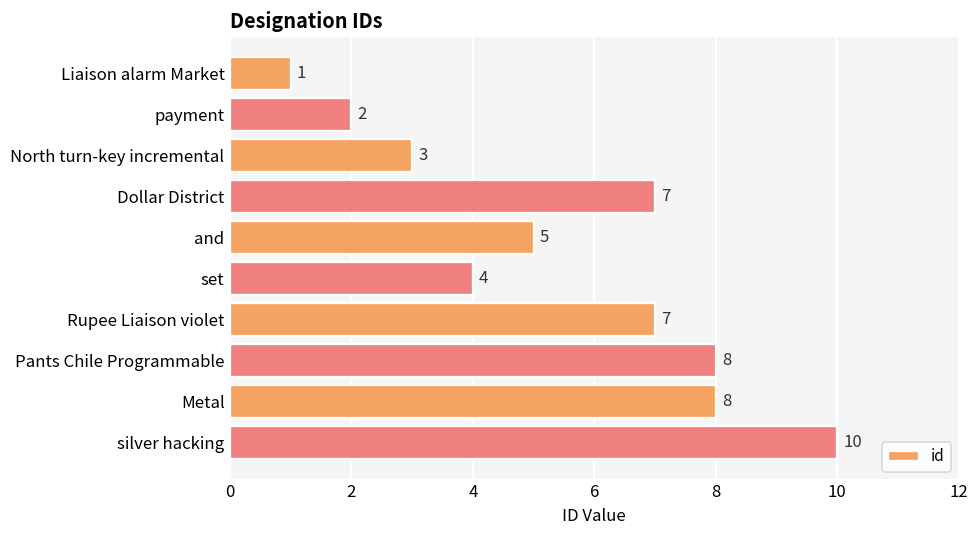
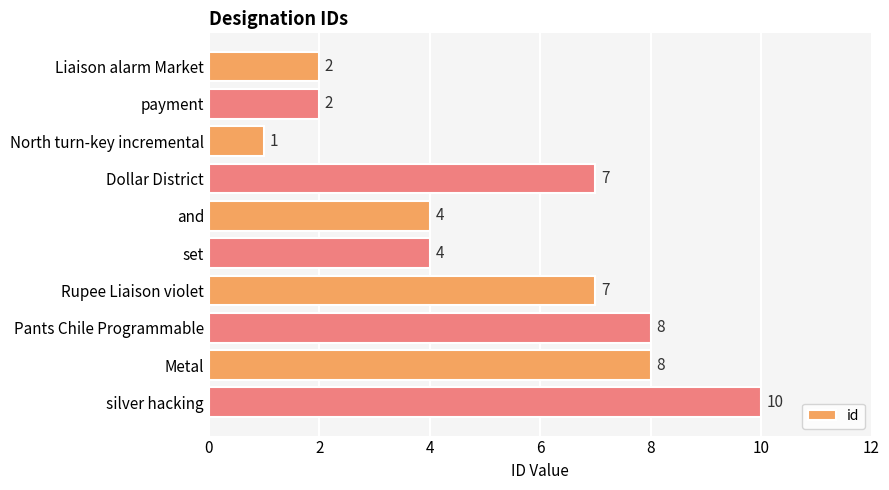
  {
-   "Liaison alarm Market": 1,
+   "Liaison alarm Market": 2,
    "payment": 2,
-   "North turn-key incremental": 3,
+   "North turn-key incremental": 1,
    "Dollar District": 7,
-   "and": 5,
+   "and": 4,
    "set": 4,
    "Rupee Liaison violet": 7,
    "Pants Chile Programmable": 8,
    "Metal": 8,
    "silver hacking": 10
  }
